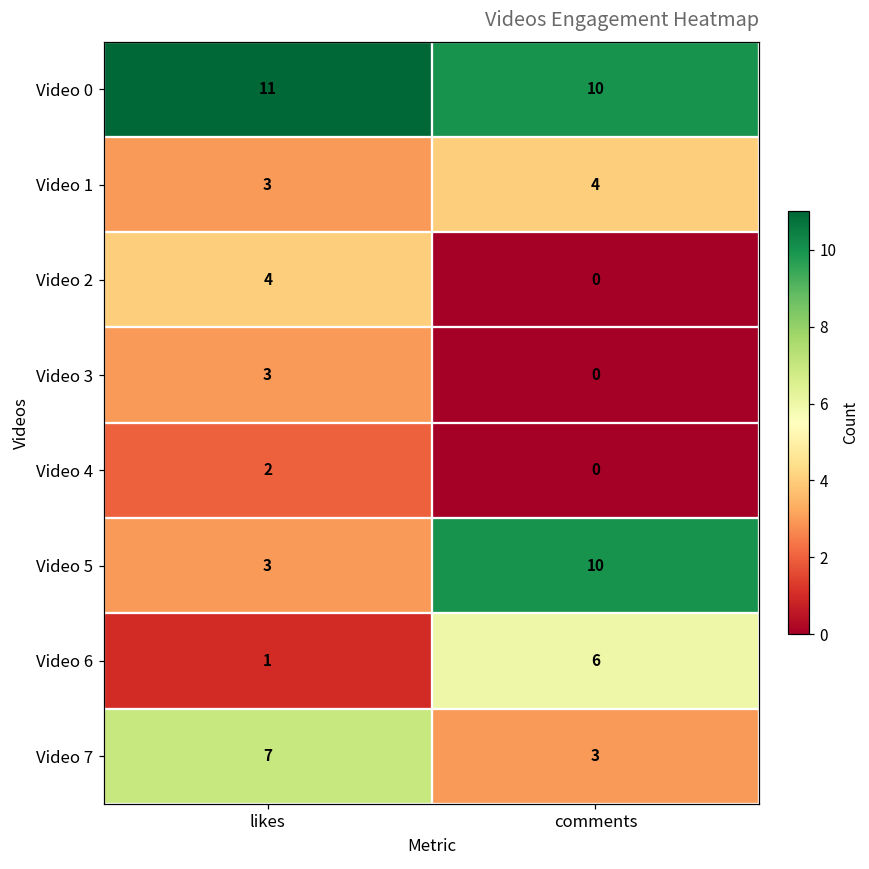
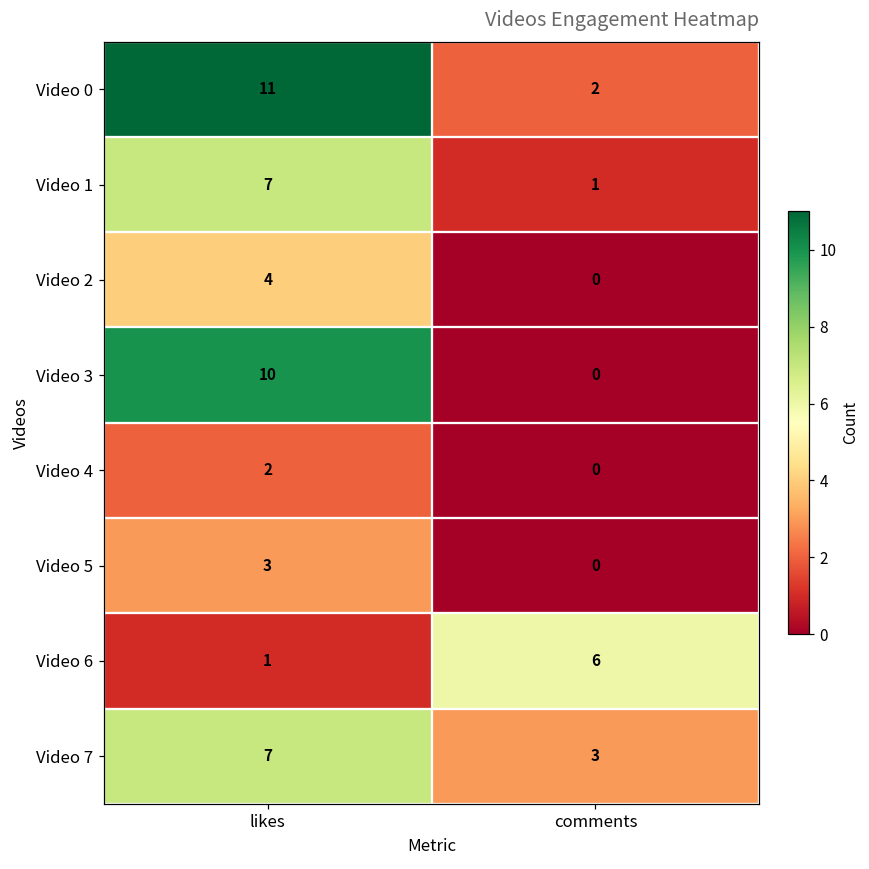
  {
    "Video 0": {
      "likes": 11,
-     "comments": 10
+     "comments": 2
    },
    "Video 1": {
-     "likes": 3,
-     "comments": 4
+     "likes": 7,
+     "comments": 1
    },
    "Video 2": {
      "likes": 4,
      "comments": 0
    },
    "Video 3": {
-     "likes": 3,
+     "likes": 10,
      "comments": 0
    },
    "Video 4": {
      "likes": 2,
      "comments": 0
    },
    "Video 5": {
      "likes": 3,
-     "comments": 10
+     "comments": 0
    },
    "Video 6": {
      "likes": 1,
      "comments": 6
    },
    "Video 7": {
      "likes": 7,
      "comments": 3
    }
  }
